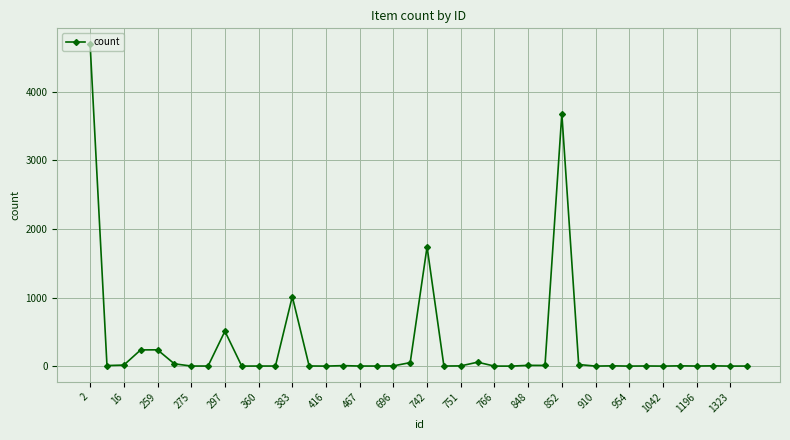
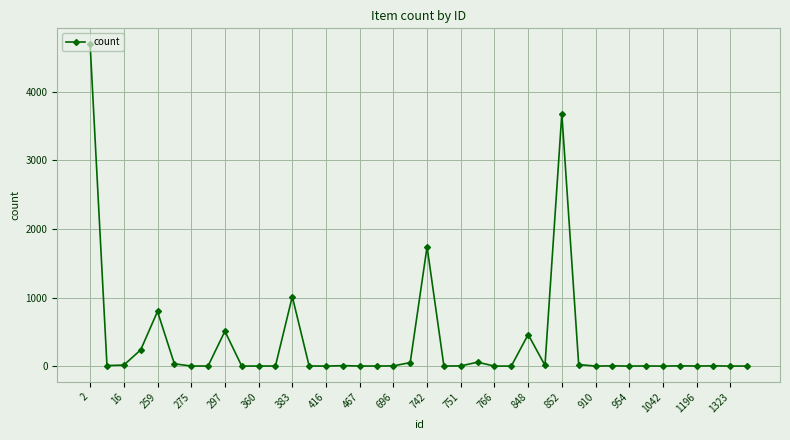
  {
    "16": 0,
-   "259": 200,
+   "259": 800,
    "275": 0,
    "297": 500,
    "360": 0,
    "383": 1000,
    "416": 0,
    "467": 0,
    "696": 0,
    "742": 1700,
    "751": 0,
    "766": 0,
-   "848": 0,
+   "848": 500,
    "852": 3700,
    "910": 0,
    "954": 0,
    "1042": 0,
    "1196": 0,
    "1323": 0
  }
